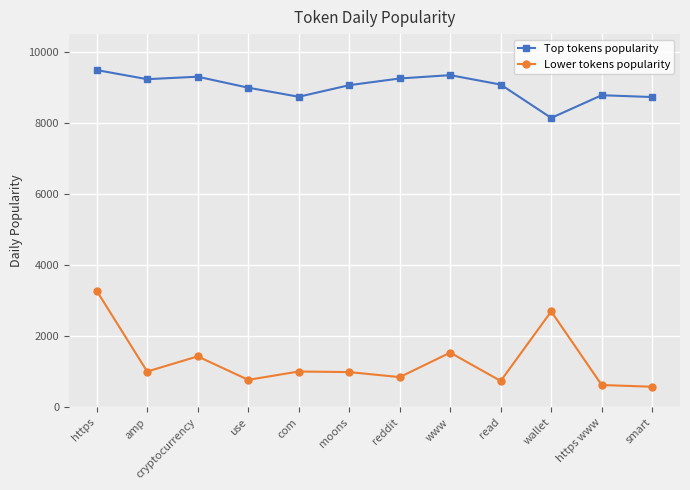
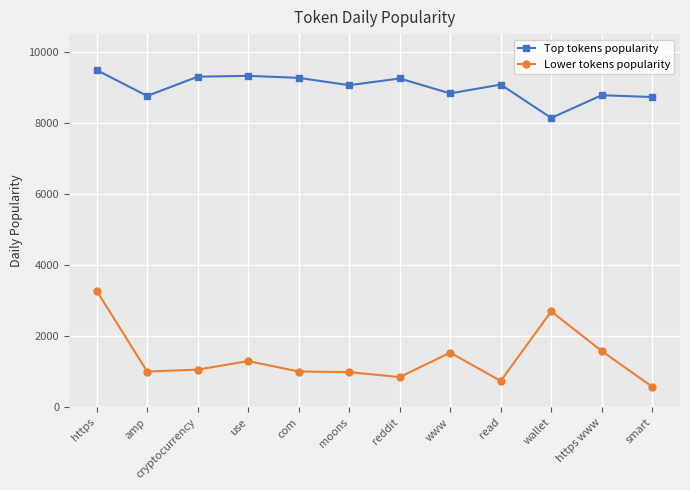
  {
    "Top tokens popularity": {
      "https": 9500,
-     "amp": 9200,
+     "amp": 8800,
      "cryptocurrency": 9300,
-     "use": 9000,
-     "com": 8700,
+     "use": 9300,
+     "com": 9300,
      "moons": 9100,
      "reddit": 9300,
-     "www": 9300,
+     "www": 8800,
      "read": 9100,
      "wallet": 8100,
      "https www": 8800,
      "smart": 8700
    },
    "Lower tokens popularity": {
      "https": 3300,
      "amp": 1000,
-     "cryptocurrency": 1400,
-     "use": 800,
+     "cryptocurrency": 1100,
+     "use": 1300,
      "com": 1000,
      "moons": 1000,
      "reddit": 900,
      "www": 1500,
      "read": 700,
      "wallet": 2700,
-     "https www": 600,
+     "https www": 1600,
      "smart": 600
    }
  }
